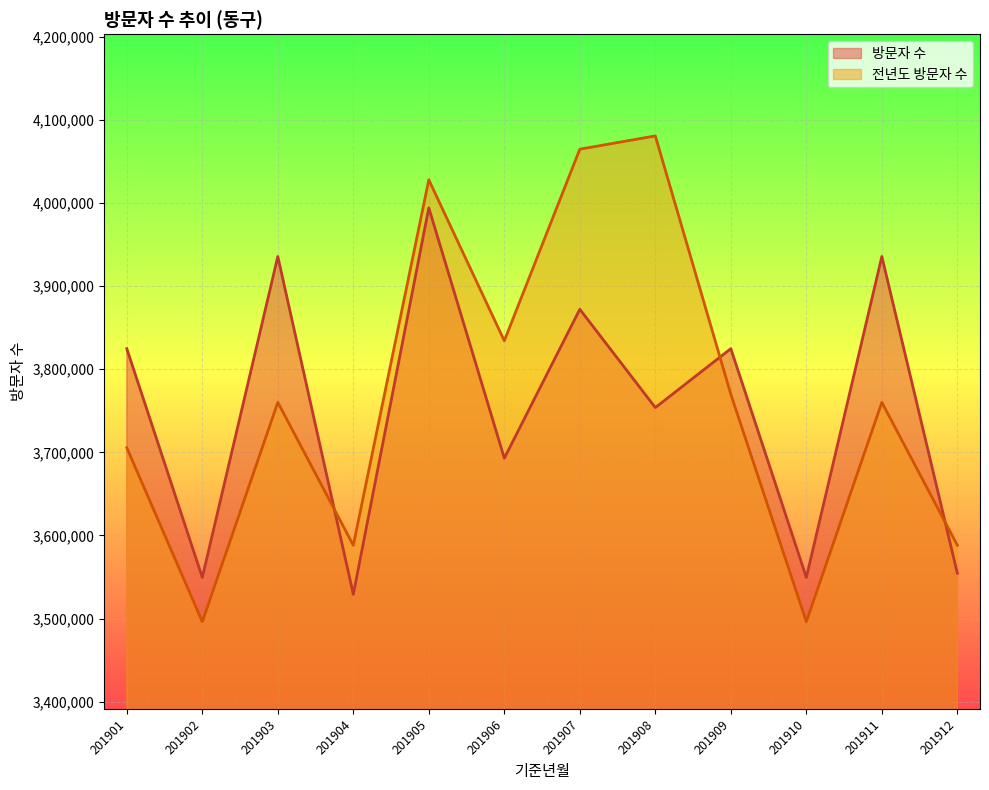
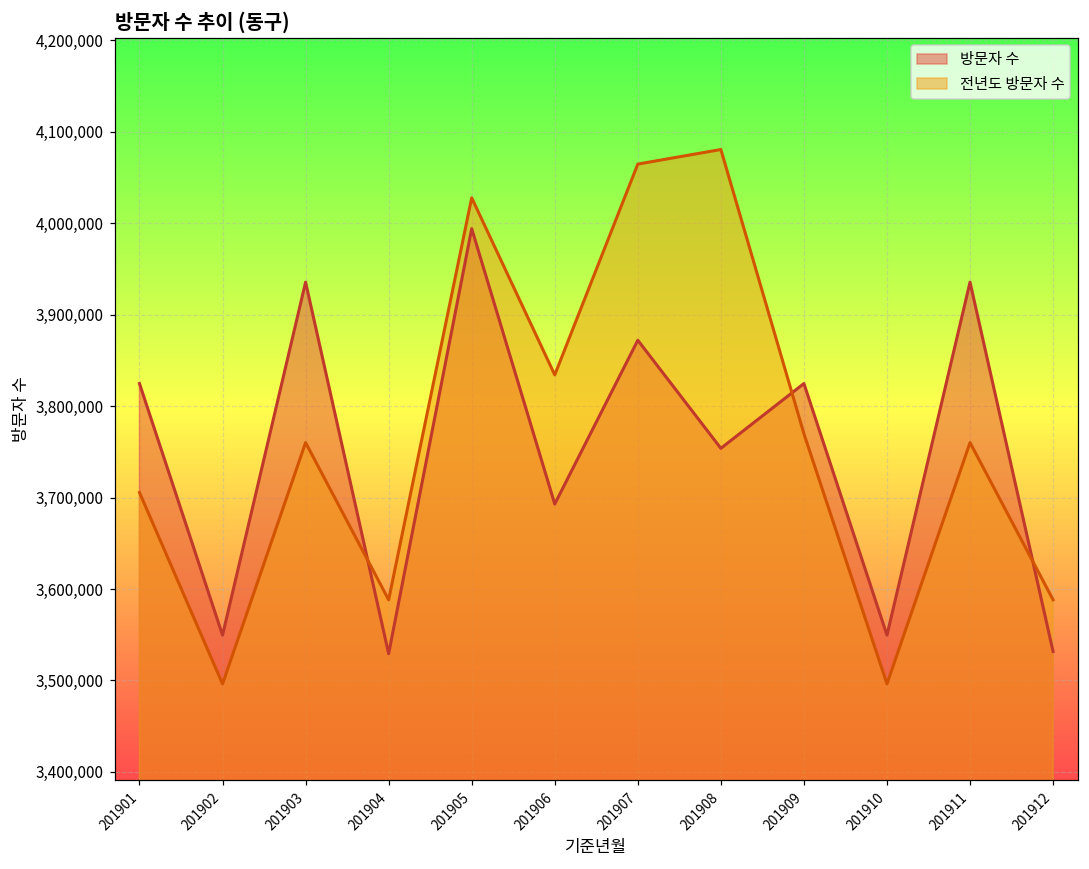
  {
    "방문자 수": {
      "201901": "3,820,000",
      "201902": "3,550,000",
      "201903": "3,940,000",
      "201904": "3,530,000",
      "201905": "3,990,000",
      "201906": "3,690,000",
      "201907": "3,870,000",
      "201908": "3,750,000",
      "201909": "3,820,000",
      "201910": "3,550,000",
      "201911": "3,940,000",
-     "201912": "3,550,000"
+     "201912": "3,530,000"
    },
    "전년도 방문자 수": {
      "201901": "3,710,000",
      "201902": "3,500,000",
      "201903": "3,760,000",
      "201904": "3,590,000",
      "201905": "4,030,000",
      "201906": "3,830,000",
      "201907": "4,060,000",
      "201908": "4,080,000",
      "201909": "3,770,000",
      "201910": "3,500,000",
      "201911": "3,760,000",
      "201912": "3,590,000"
    }
  }
